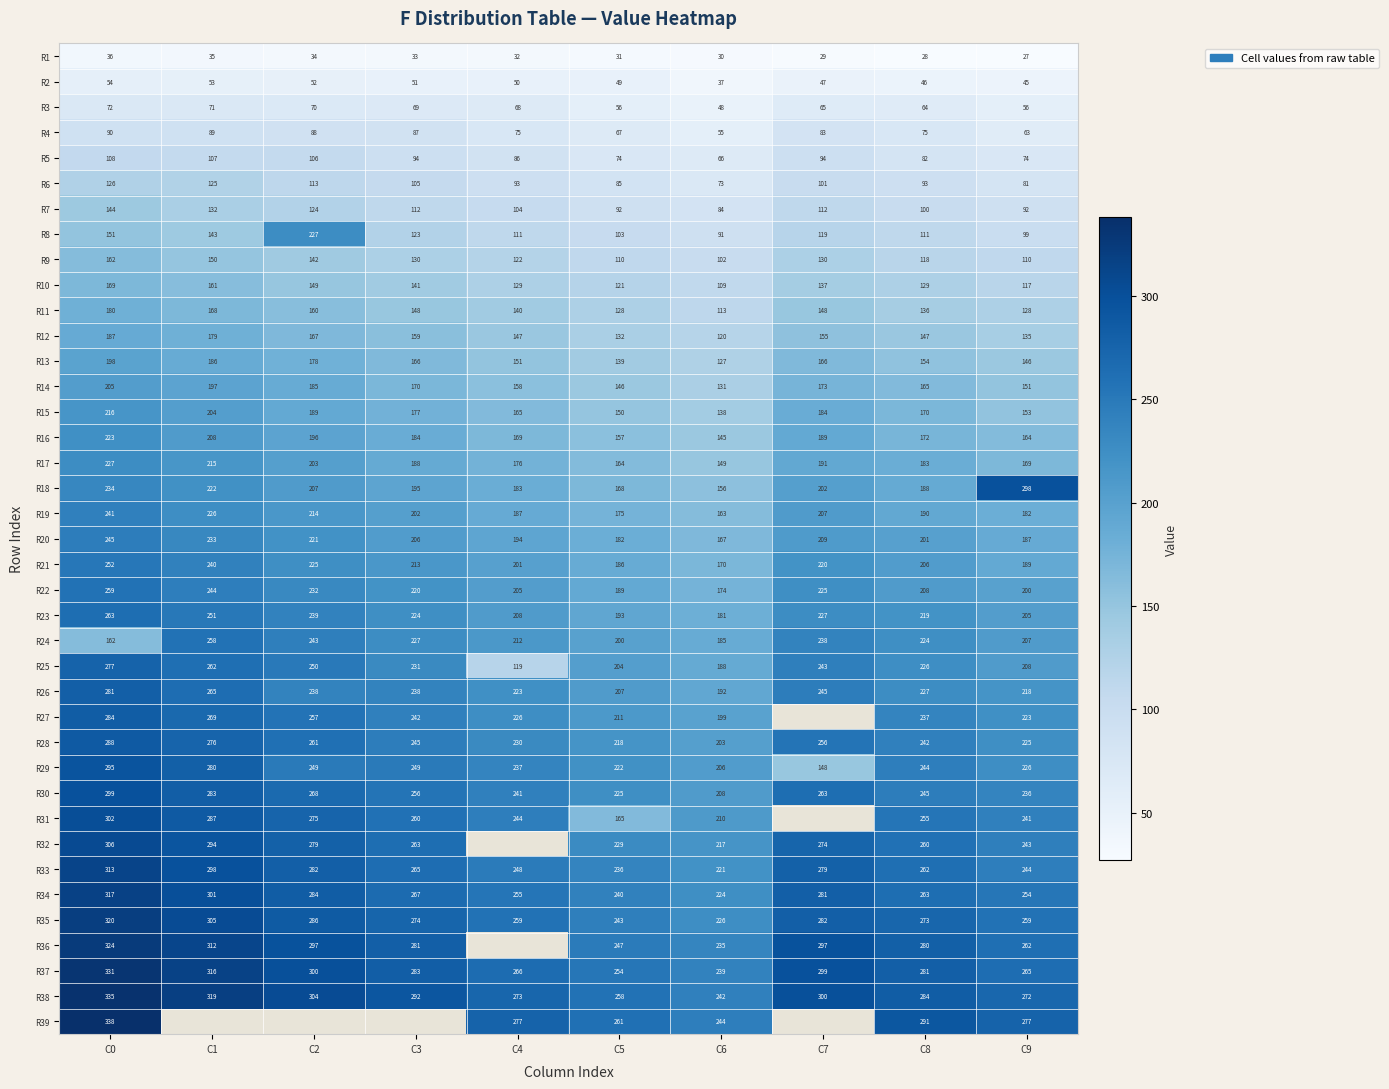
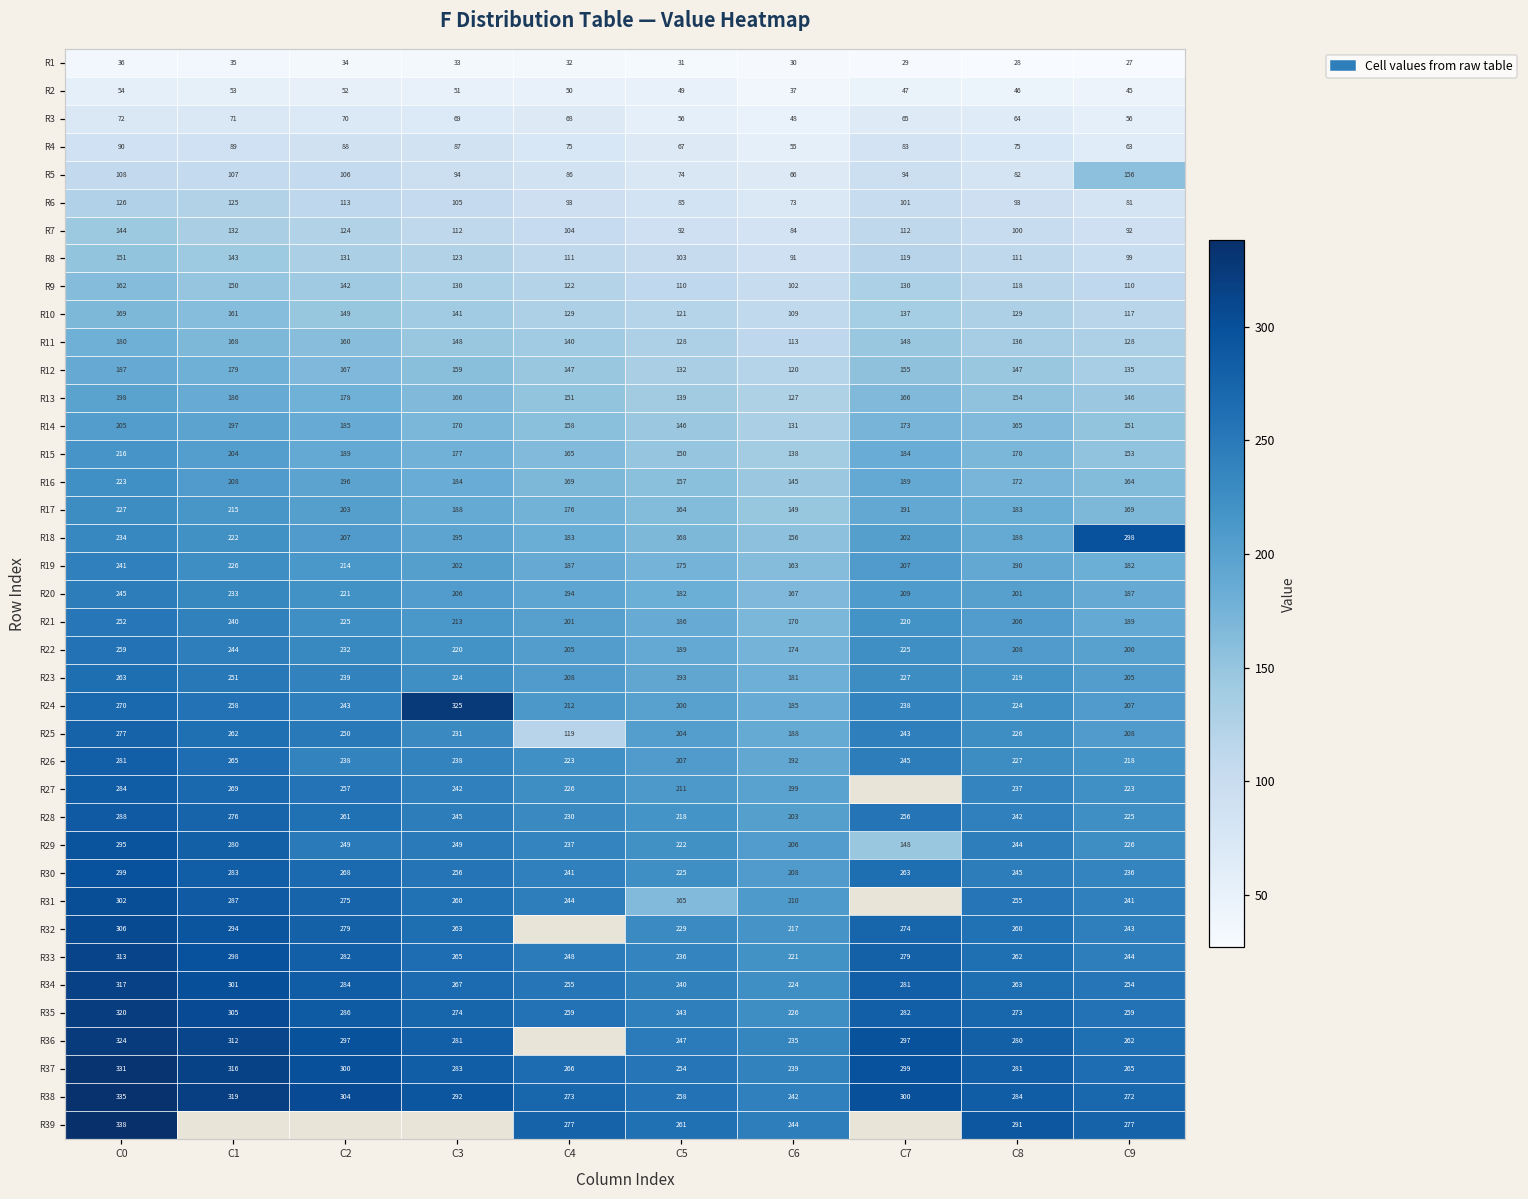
  {
    "R5": {
      "C0": 108,
      "C1": 107,
      "C2": 106,
      "C3": 94,
      "C4": 86,
      "C5": 74,
      "C6": 66,
      "C7": 94,
      "C8": 82,
-     "C9": 74
+     "C9": 156
    },
    "R8": {
      "C0": 151,
      "C1": 143,
-     "C2": 227,
+     "C2": 131,
      "C3": 123,
      "C4": 111,
      "C5": 103,
      "C6": 91,
      "C7": 119,
      "C8": 111,
      "C9": 99
    },
    "R24": {
-     "C0": 162,
+     "C0": 270,
      "C1": 258,
      "C2": 243,
-     "C3": 227,
+     "C3": 325,
      "C4": 212,
      "C5": 200,
      "C6": 185,
      "C7": 238,
      "C8": 224,
      "C9": 207
    }
  }
